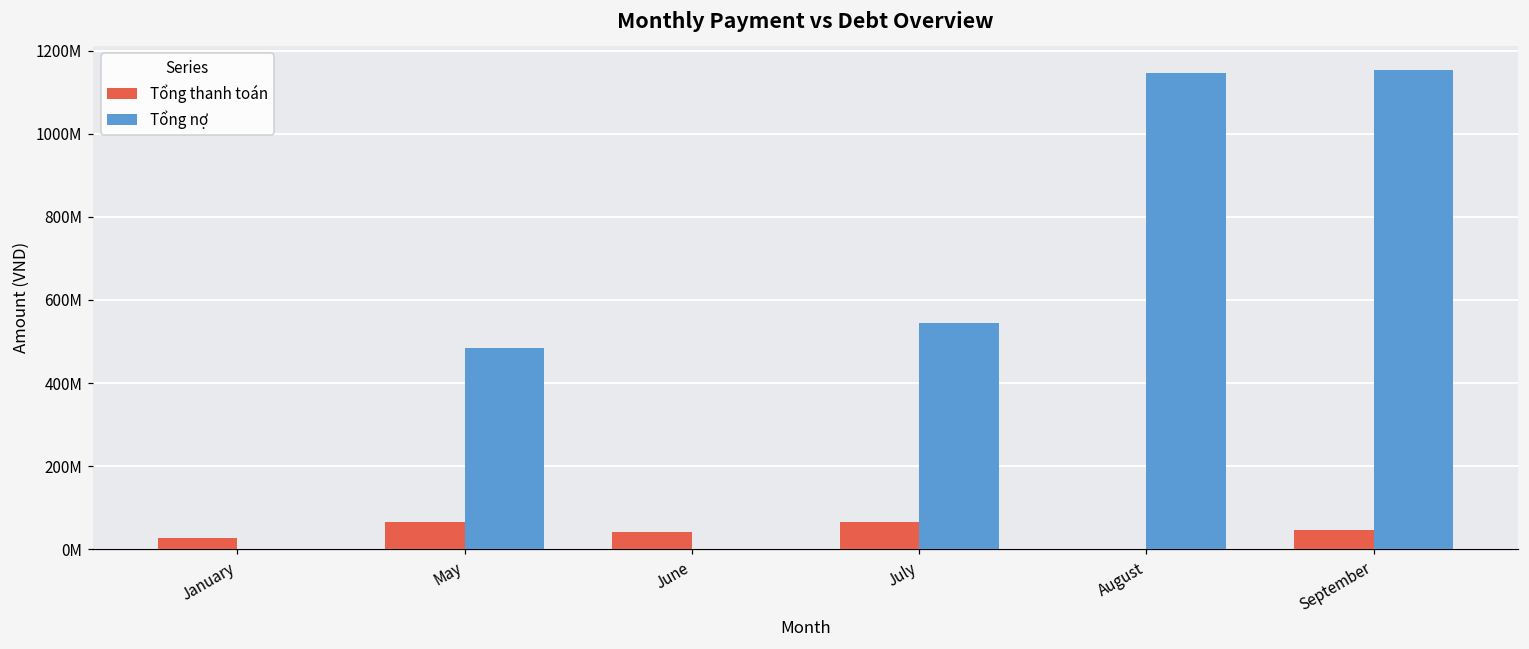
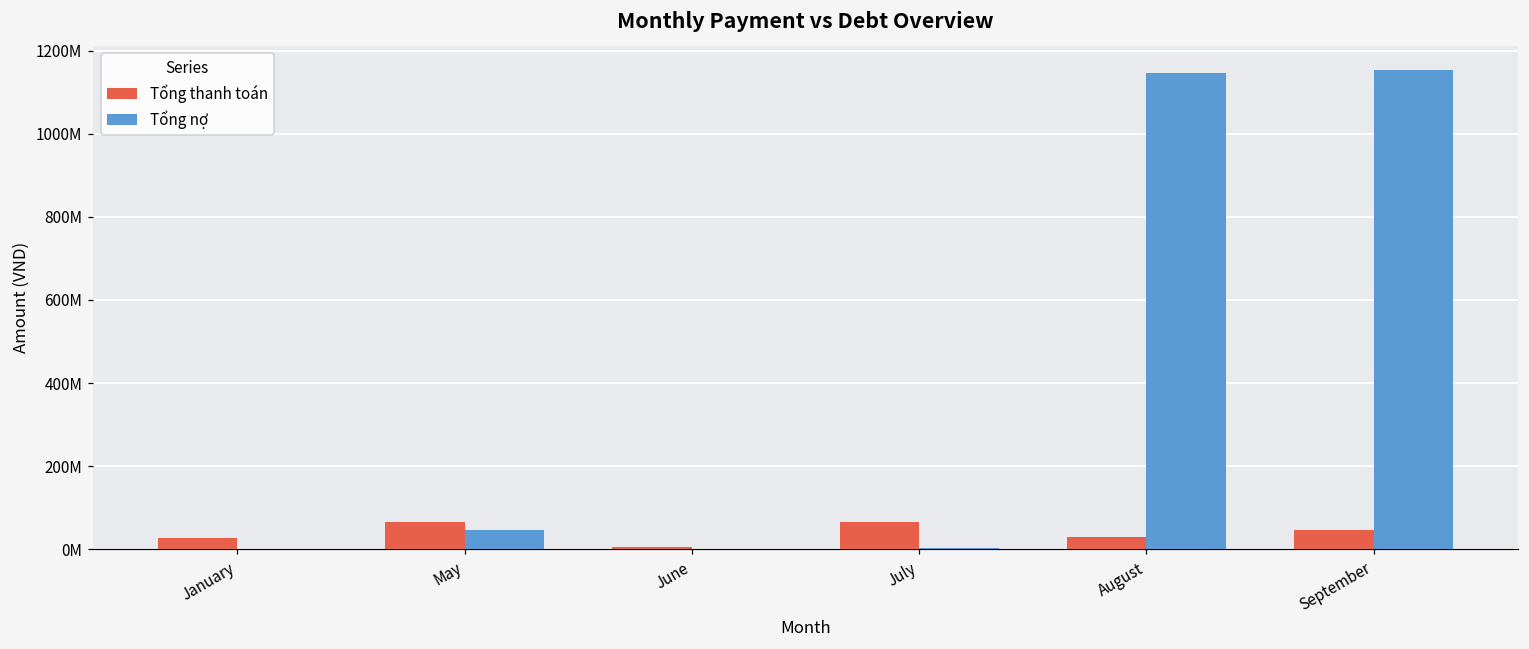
  {
    "Tổng thanh toán": {
      "January": 30000000,
      "May": 60000000,
-     "June": 40000000,
+     "June": 10000000,
      "July": 70000000,
-     "August": 0,
+     "August": 30000000,
      "September": 50000000
    },
    "Tổng nợ": {
-     "May": 490000000,
-     "July": 550000000,
+     "May": 50000000,
+     "July": 0,
      "August": 1150000000,
      "September": 1150000000
    }
  }
